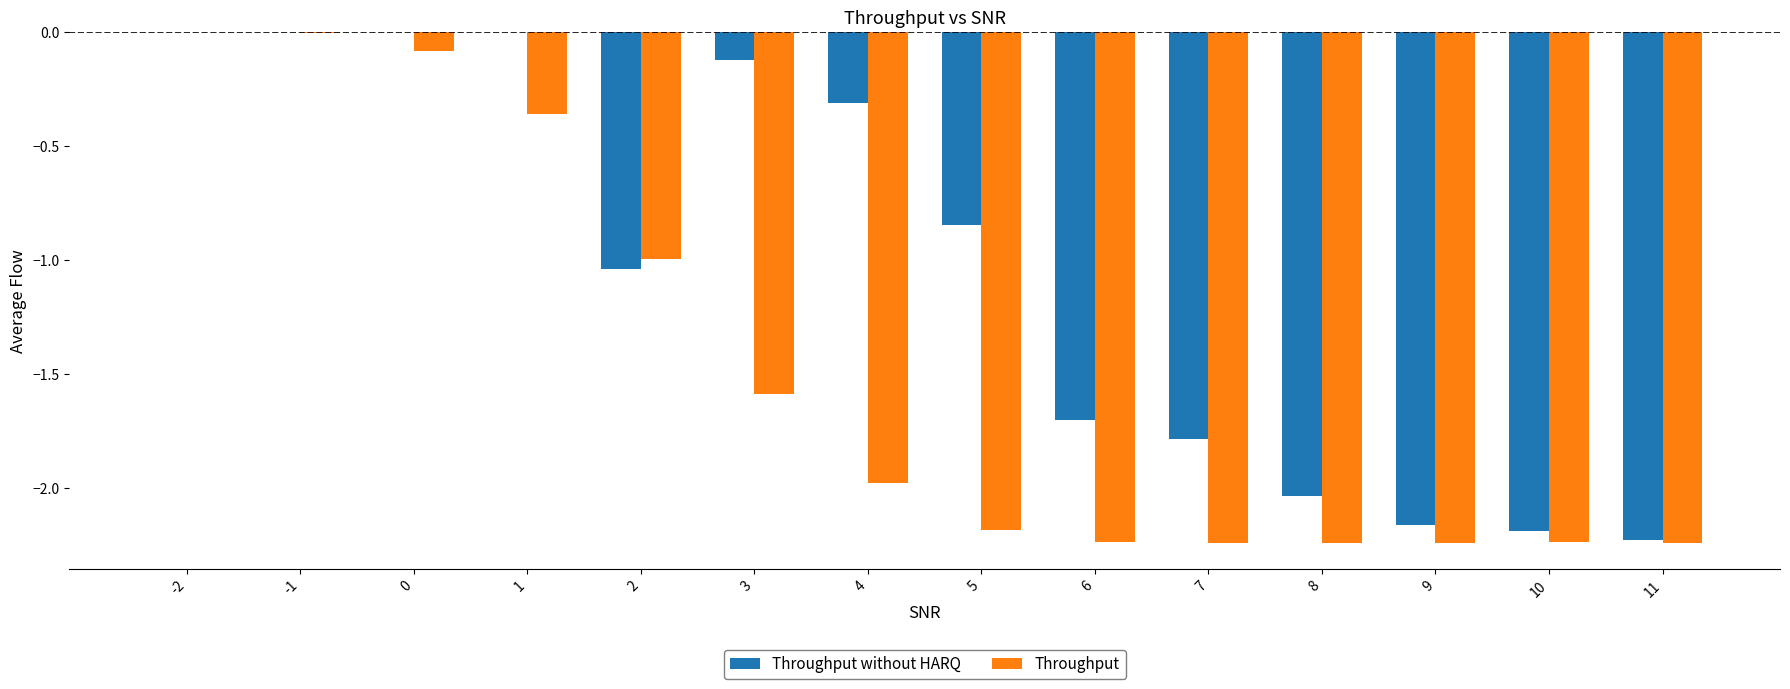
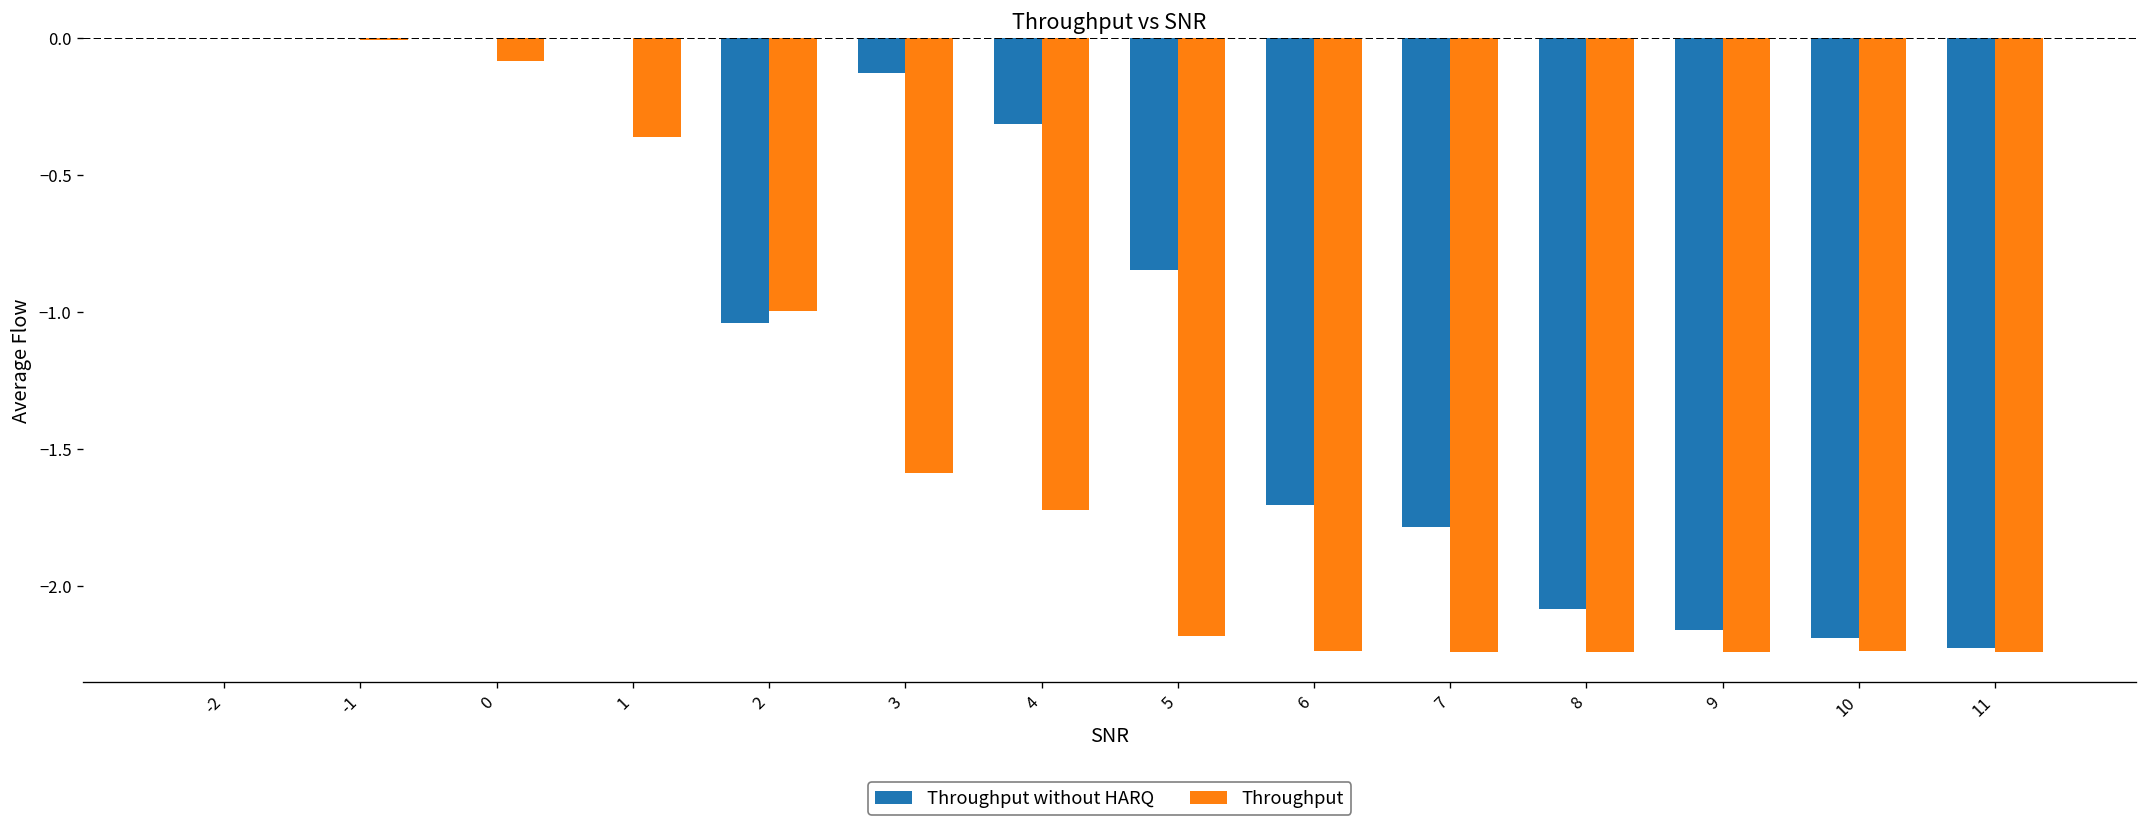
  {
    "Throughput without HARQ": {
      "-2": 0.00,
      "-1": 0.00,
      "0": 0.00,
      "1": 0.00,
      "2": -1.04,
      "3": -0.13,
      "4": -0.31,
      "5": -0.84,
      "6": -1.70,
      "7": -1.78,
-     "8": -2.03,
+     "8": -2.08,
      "9": -2.16,
      "10": -2.19,
      "11": -2.23
    },
    "Throughput": {
      "-2": 0.00,
      "0": -0.08,
      "1": -0.36,
      "2": -1.00,
      "3": -1.59,
-     "4": -1.98,
+     "4": -1.72,
      "5": -2.18,
      "6": -2.24,
      "7": -2.24,
      "8": -2.24,
      "9": -2.24,
      "10": -2.24,
      "11": -2.24
    }
  }
